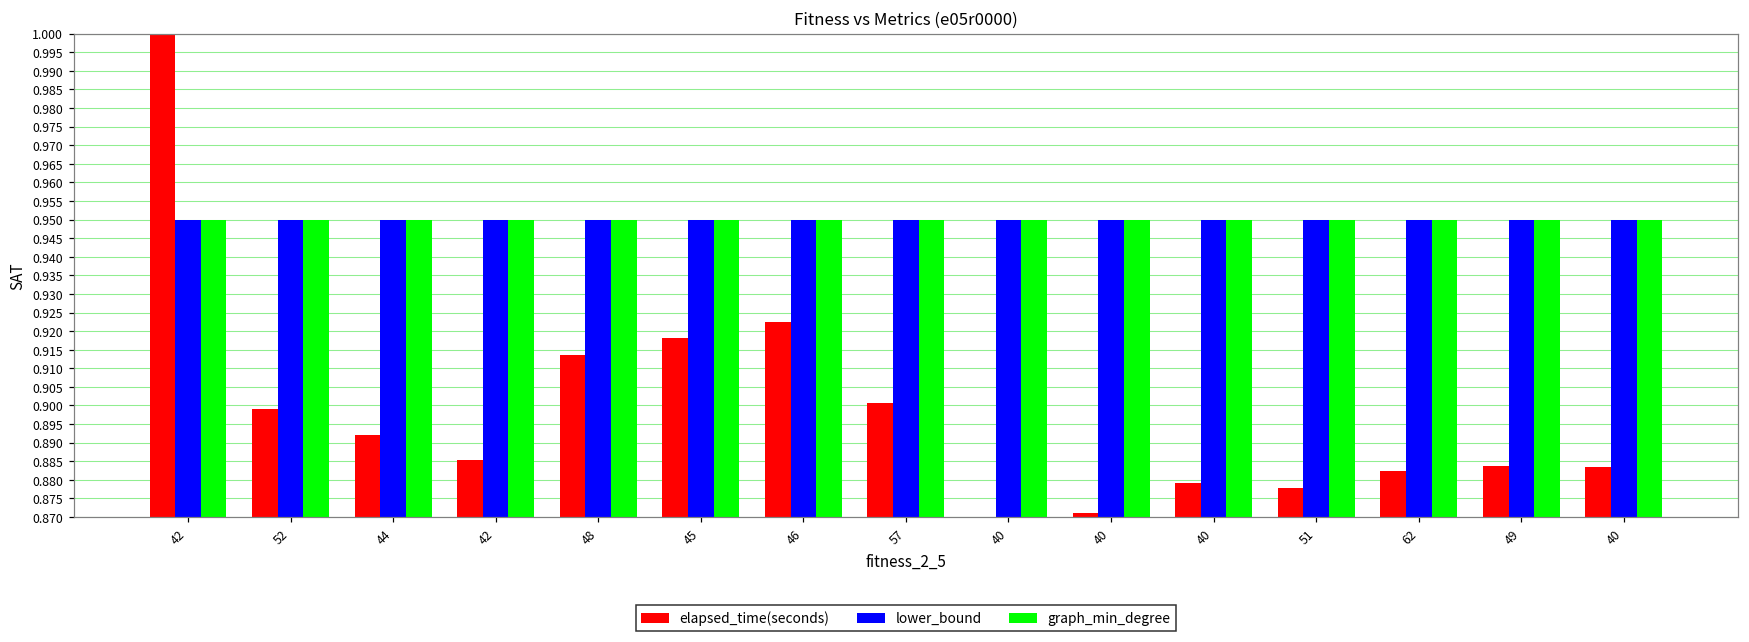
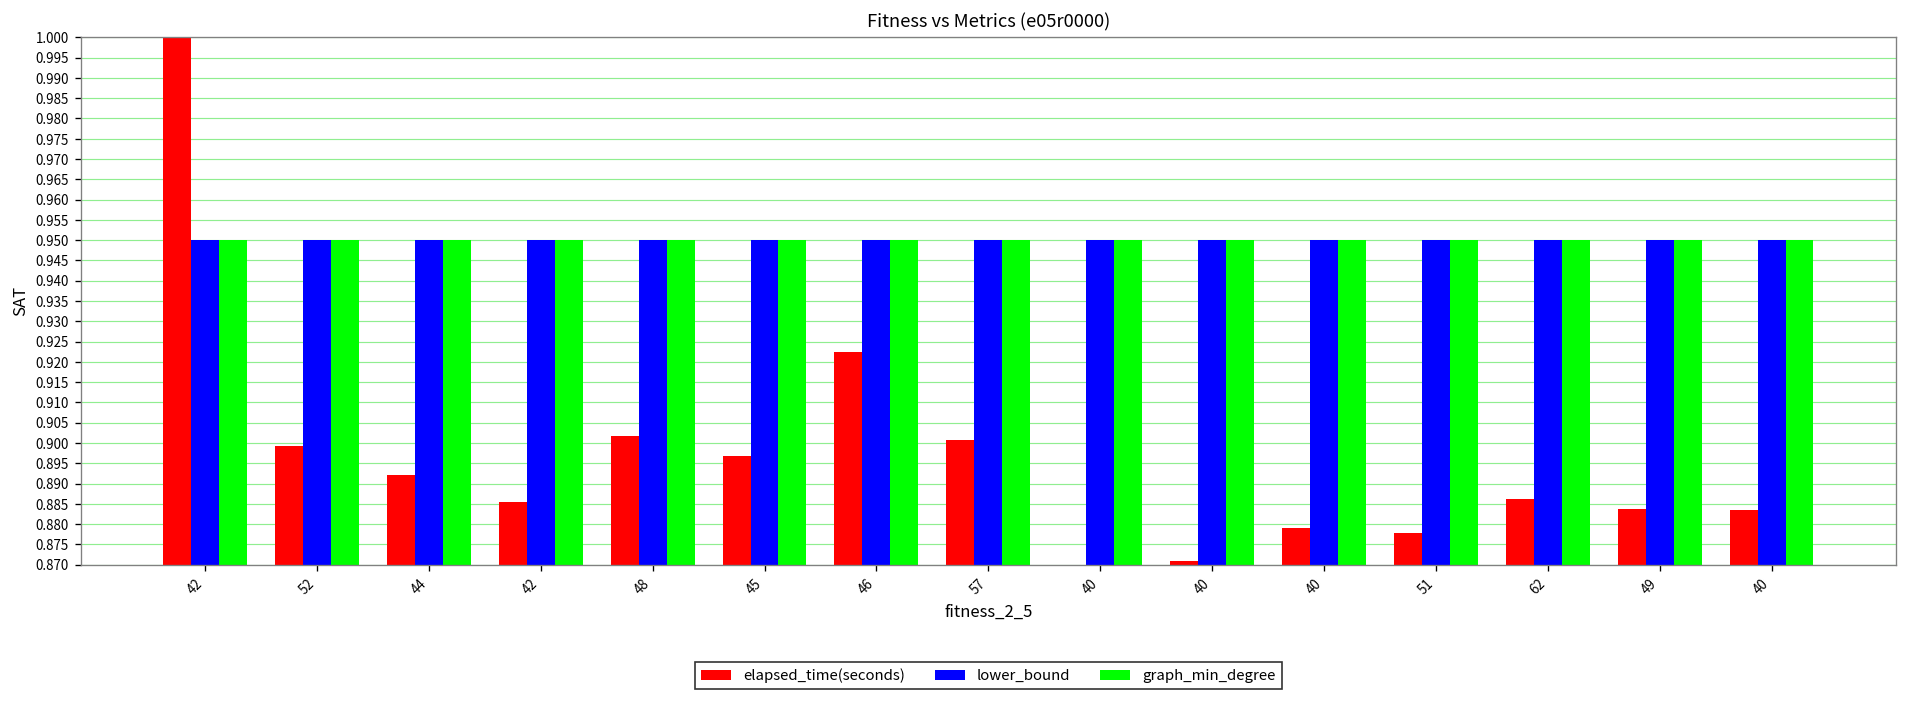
  {
    "elapsed_time(seconds)": {
      "52": 0.899,
      "44": 0.892,
-     "48": 0.914,
-     "45": 0.918,
+     "48": 0.902,
+     "45": 0.897,
      "46": 0.922,
      "57": 0.901,
      "51": 0.878,
-     "62": 0.882,
+     "62": 0.886,
      "49": 0.884
    },
    "lower_bound": {
      "52": 0.950,
      "44": 0.950,
      "48": 0.950,
      "45": 0.950,
      "46": 0.950,
      "57": 0.950,
      "51": 0.950,
      "62": 0.950,
      "49": 0.950
    },
    "graph_min_degree": {
      "52": 0.950,
      "44": 0.950,
      "48": 0.950,
      "45": 0.950,
      "46": 0.950,
      "57": 0.950,
      "51": 0.950,
      "62": 0.950,
      "49": 0.950
    }
  }
